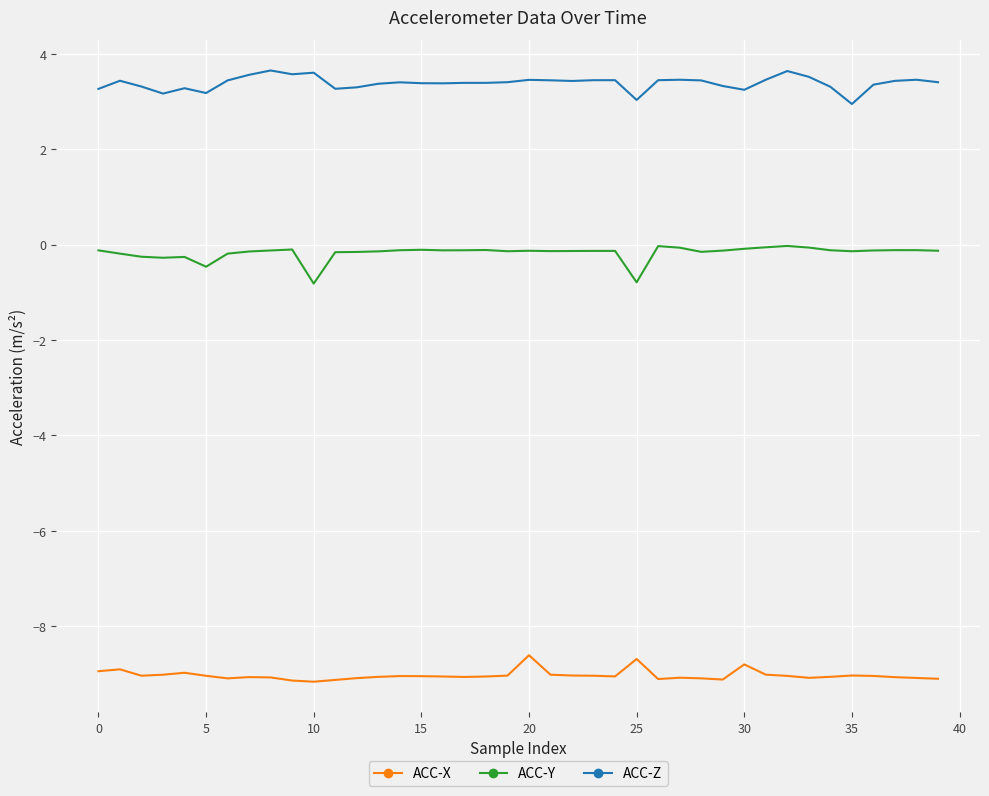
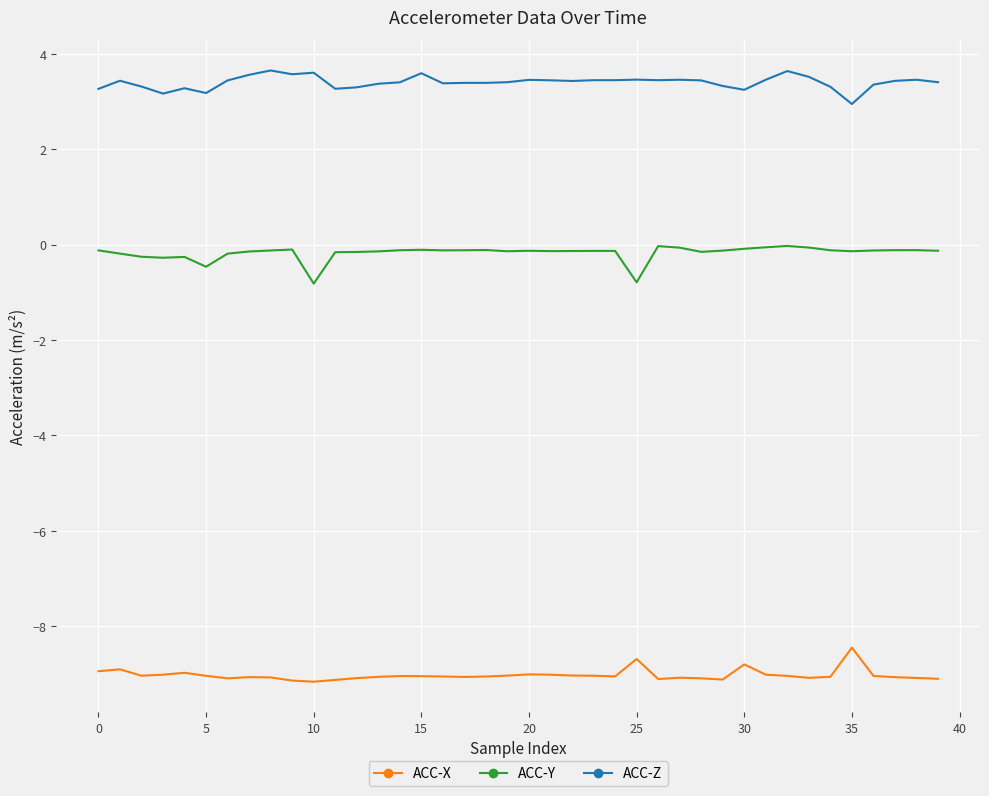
  {
    "ACC-X": {
      "0": -8.9,
      "5": -9.0,
      "10": -9.2,
      "15": -9.0,
-     "20": -8.6,
+     "20": -9.0,
      "25": -8.7,
      "30": -8.8,
-     "35": -9.0
+     "35": -8.4
    },
    "ACC-Y": {
      "0": -0.1,
      "5": -0.5,
      "10": -0.8,
      "15": -0.1,
      "20": -0.1,
      "25": -0.8,
      "30": -0.1,
      "35": -0.1
    },
    "ACC-Z": {
      "0": 3.3,
      "5": 3.2,
      "10": 3.6,
-     "15": 3.4,
+     "15": 3.6,
      "20": 3.5,
-     "25": 3.0,
+     "25": 3.5,
      "30": 3.2,
      "35": 2.9
    }
  }
